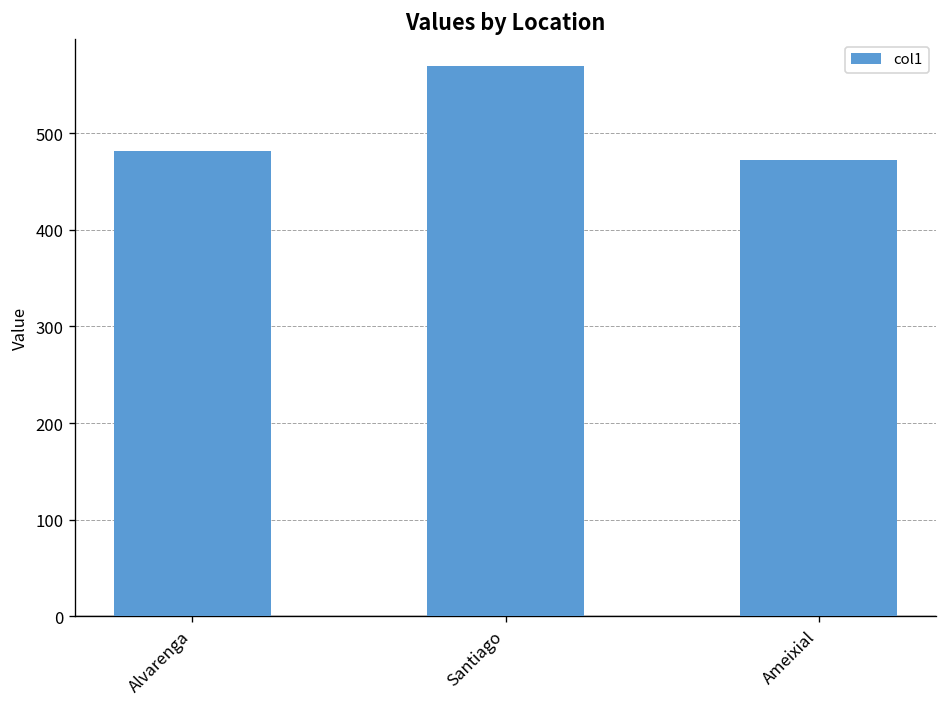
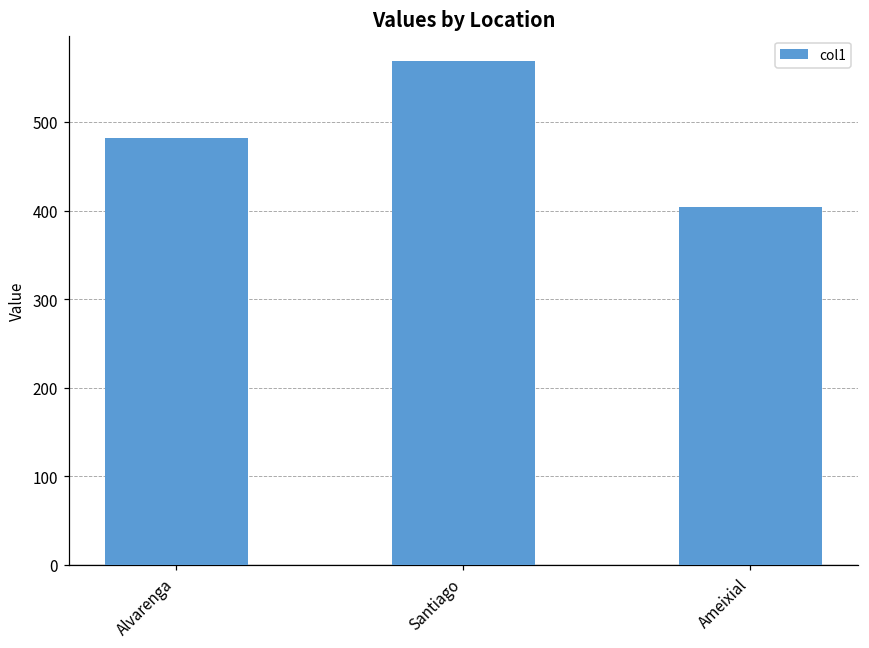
  {
    "Alvarenga": 480,
    "Santiago": 570,
-   "Ameixial": 470
+   "Ameixial": 400
  }
